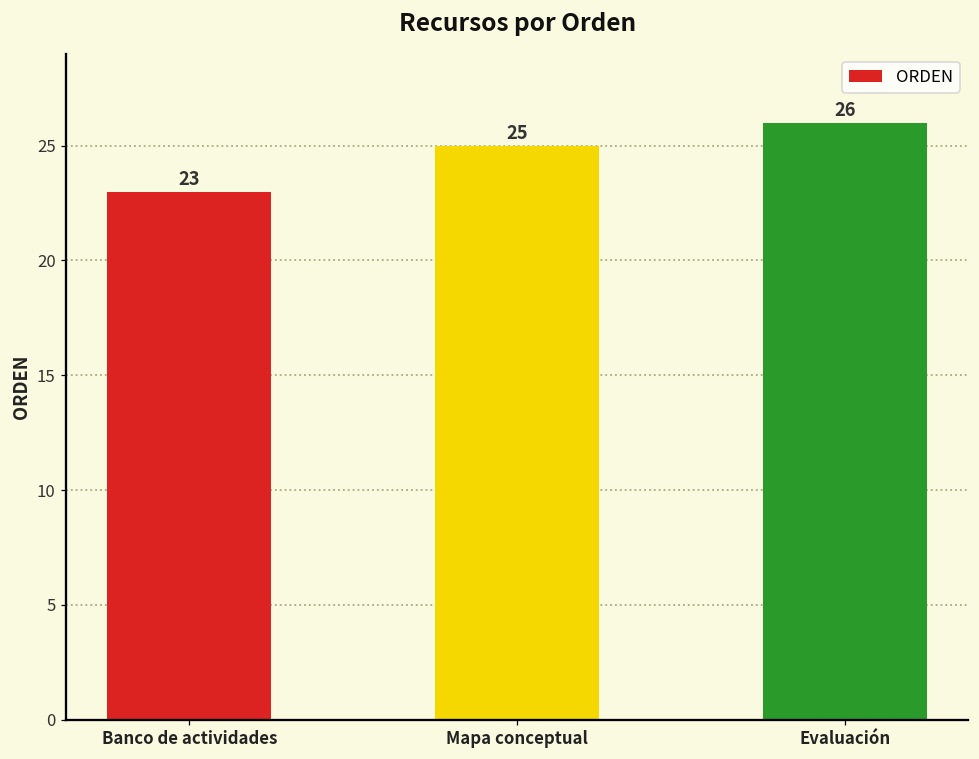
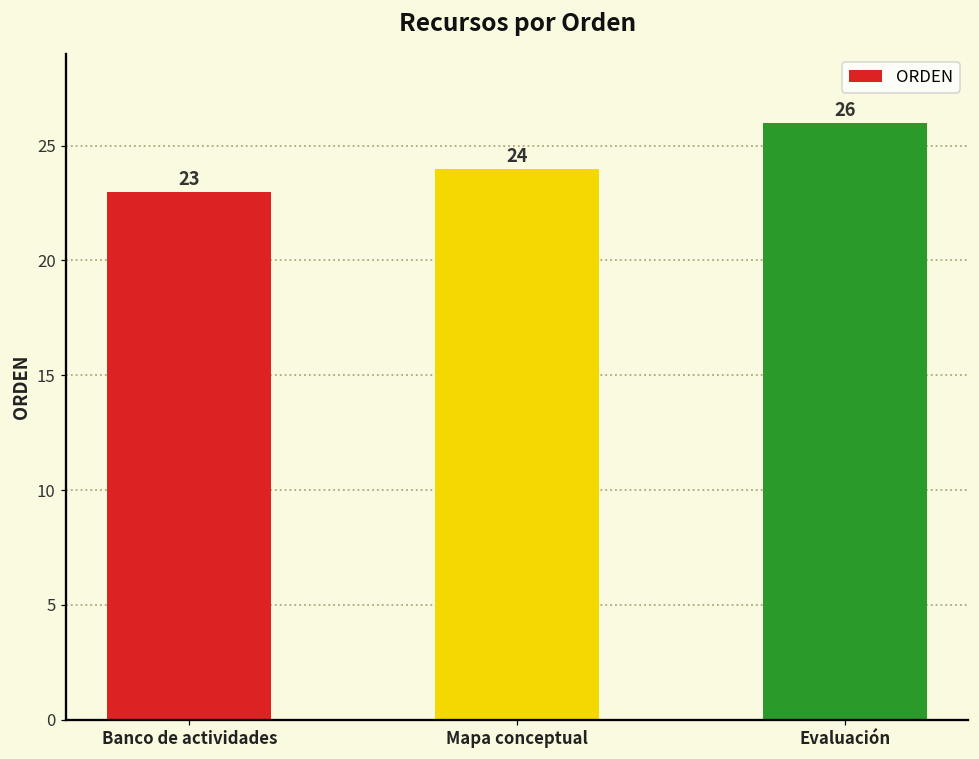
  {
    "Banco de actividades": 23,
-   "Mapa conceptual": 25,
+   "Mapa conceptual": 24,
    "Evaluación": 26
  }
